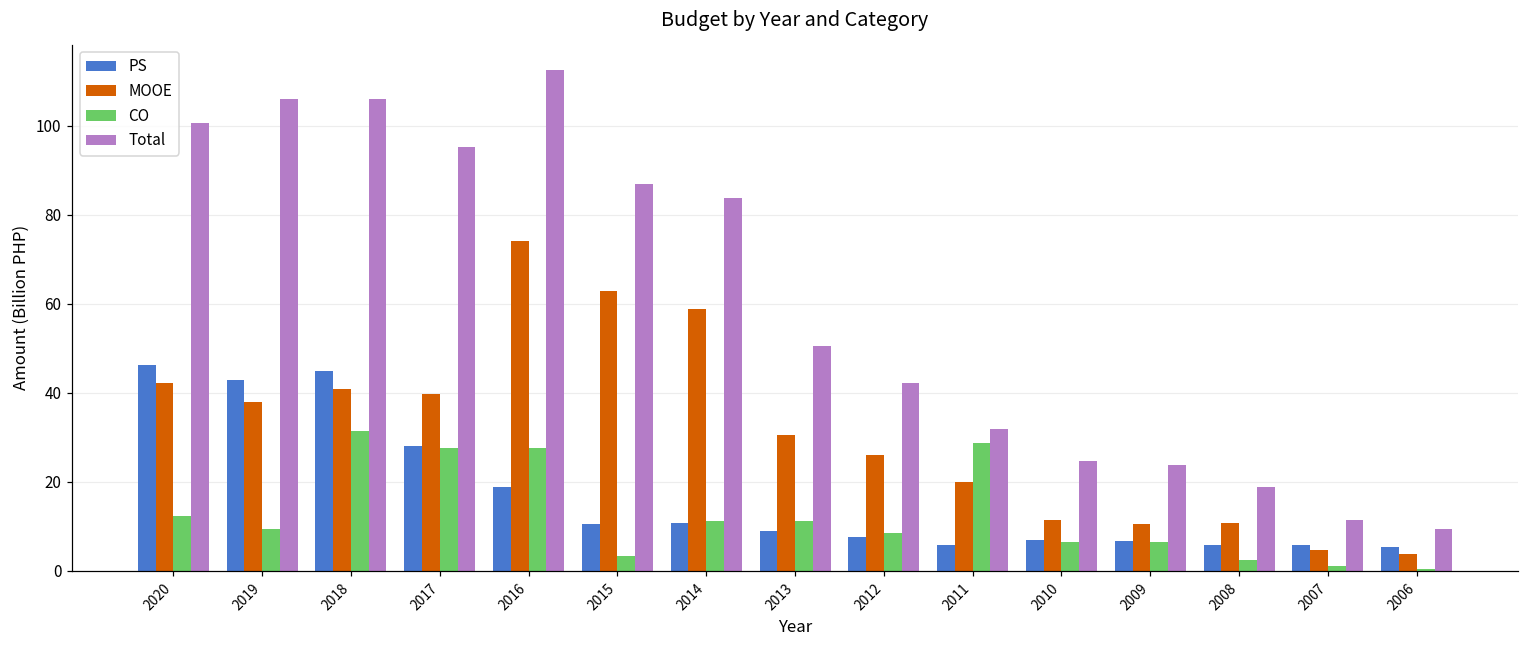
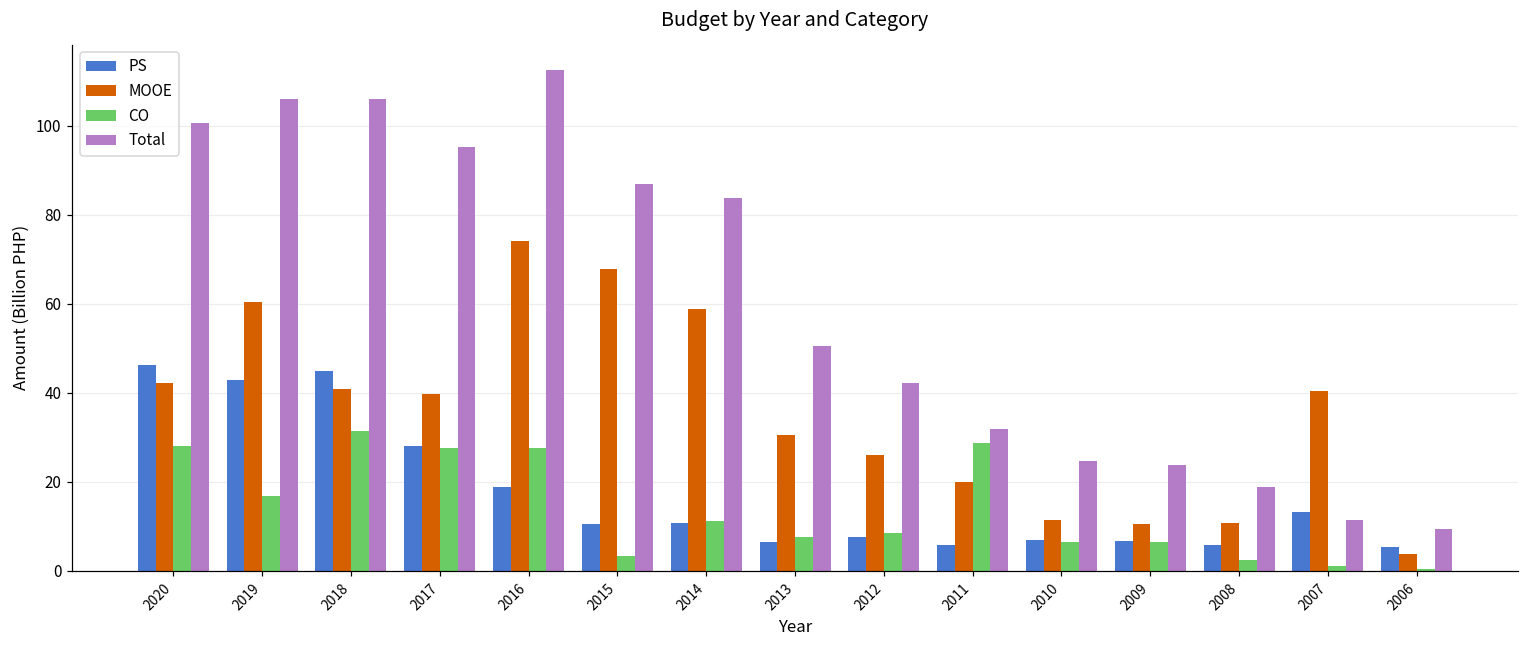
  {
    "PS": {
      "2020": 46,
      "2019": 43,
      "2018": 45,
      "2017": 28,
      "2016": 19,
      "2015": 11,
      "2014": 11,
-     "2013": 9,
+     "2013": 6,
      "2012": 8,
      "2011": 6,
      "2010": 7,
      "2009": 7,
      "2008": 6,
-     "2007": 6,
+     "2007": 13,
      "2006": 5
    },
    "MOOE": {
      "2020": 42,
-     "2019": 38,
+     "2019": 60,
      "2018": 41,
      "2017": 40,
      "2016": 74,
-     "2015": 63,
+     "2015": 68,
      "2014": 59,
      "2013": 30,
      "2012": 26,
      "2011": 20,
      "2010": 11,
      "2009": 11,
      "2008": 11,
-     "2007": 5,
+     "2007": 40,
      "2006": 4
    },
    "CO": {
-     "2020": 12,
-     "2019": 9,
+     "2020": 28,
+     "2019": 17,
      "2018": 31,
      "2017": 28,
      "2016": 28,
      "2015": 3,
      "2014": 11,
-     "2013": 11,
+     "2013": 8,
      "2012": 9,
      "2011": 29,
      "2010": 6,
      "2009": 6,
      "2008": 2,
      "2007": 1
    },
    "Total": {
      "2020": 101,
      "2019": 106,
      "2018": 106,
      "2017": 95,
      "2016": 113,
      "2015": 87,
      "2014": 84,
      "2013": 50,
      "2012": 42,
      "2011": 32,
      "2010": 25,
      "2009": 24,
      "2008": 19,
      "2007": 11,
      "2006": 9
    }
  }
